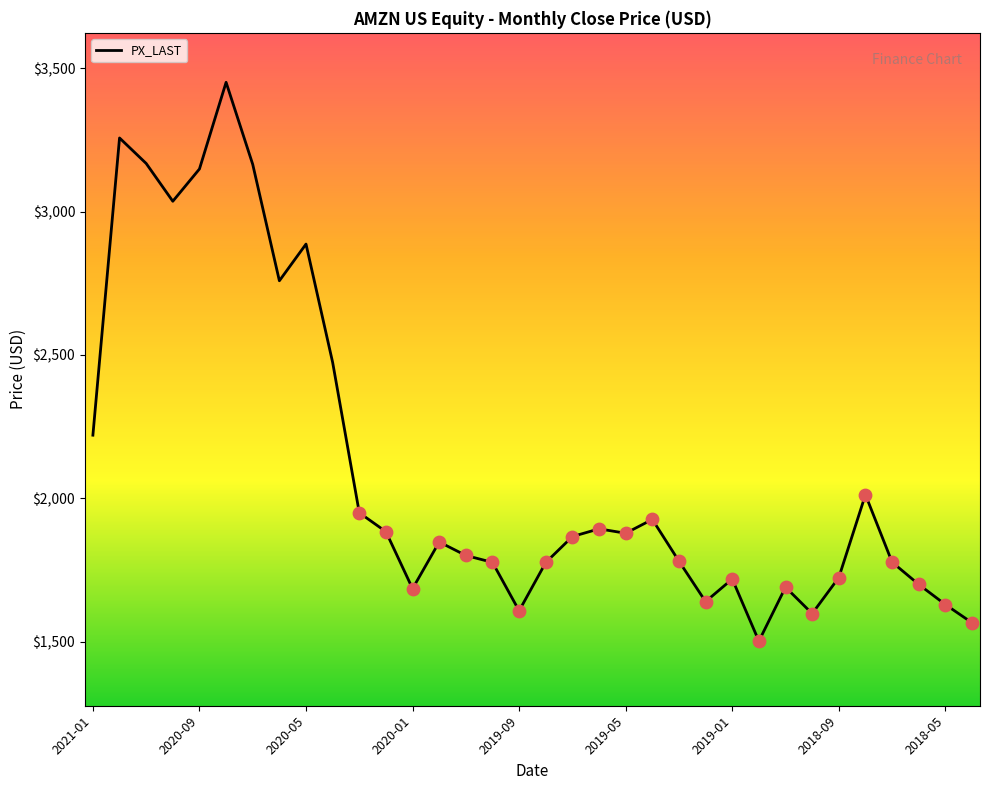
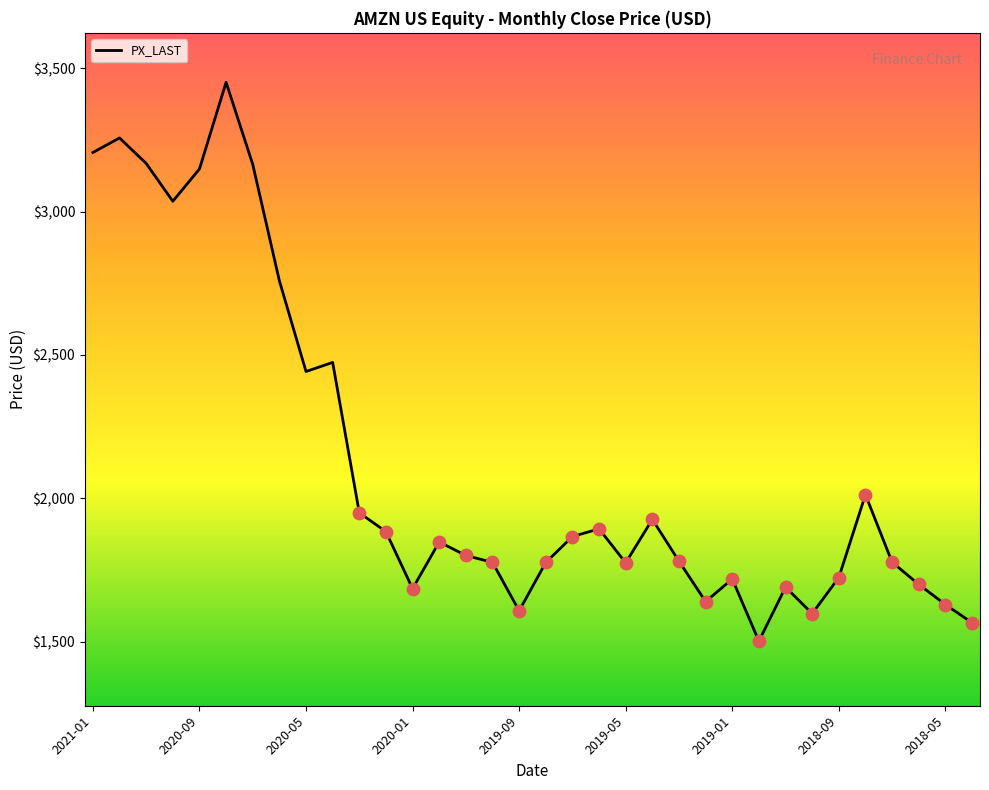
  {
    "PX_LAST": {
-     "2021-01": "$2,220",
+     "2021-01": "$3,210",
      "2020-09": "$3,150",
-     "2020-05": "$2,890",
-     "2019-05": "$1,880"
+     "2020-05": "$2,440",
+     "2019-05": "$1,780"
    }
  }
